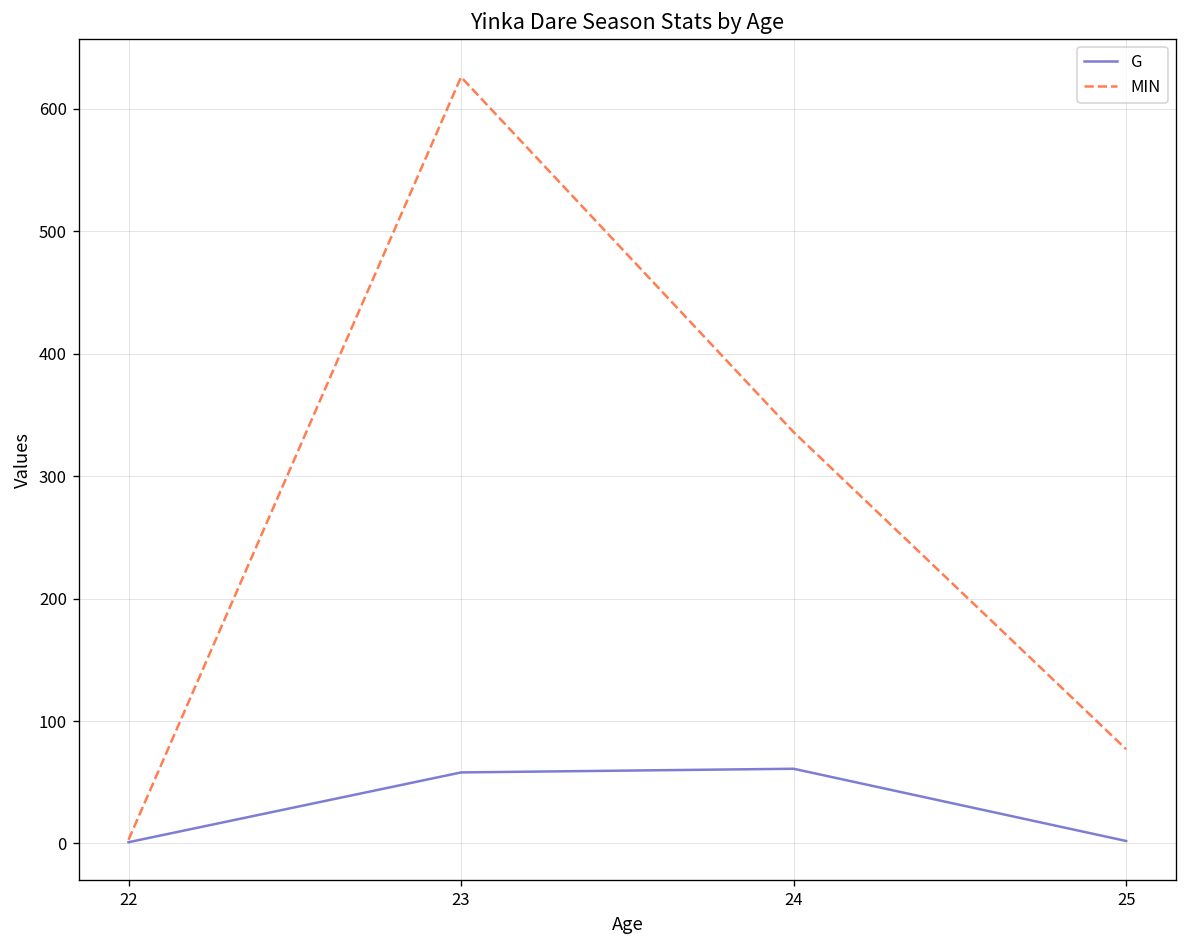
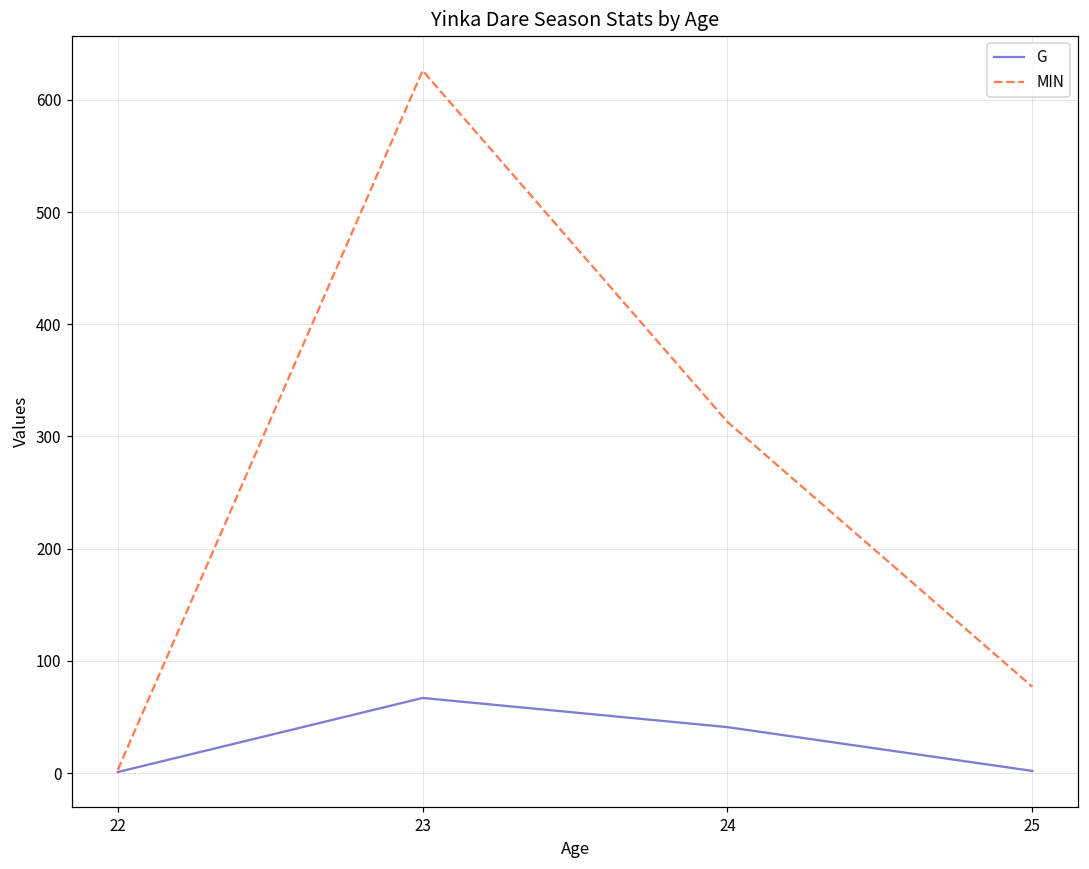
  {
    "G": {
-     "23": 58,
-     "24": 61,
+     "23": 67,
+     "24": 41,
      "25": 2
    },
    "MIN": {
      "23": 626,
-     "24": 336,
+     "24": 313,
      "25": 77
    }
  }
